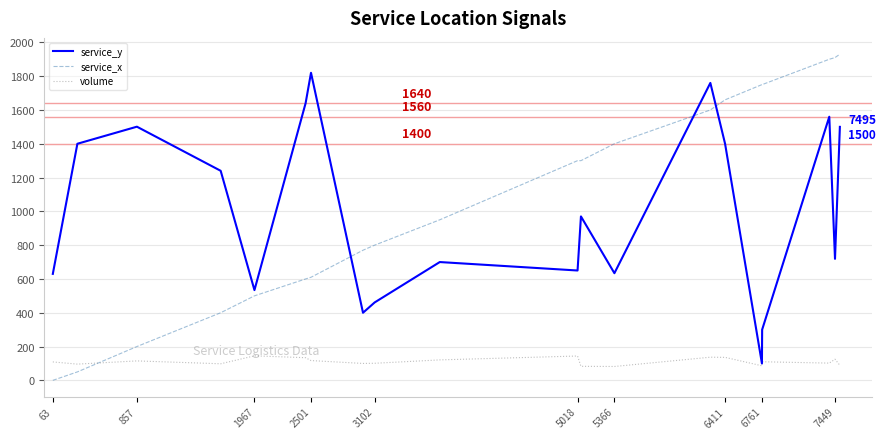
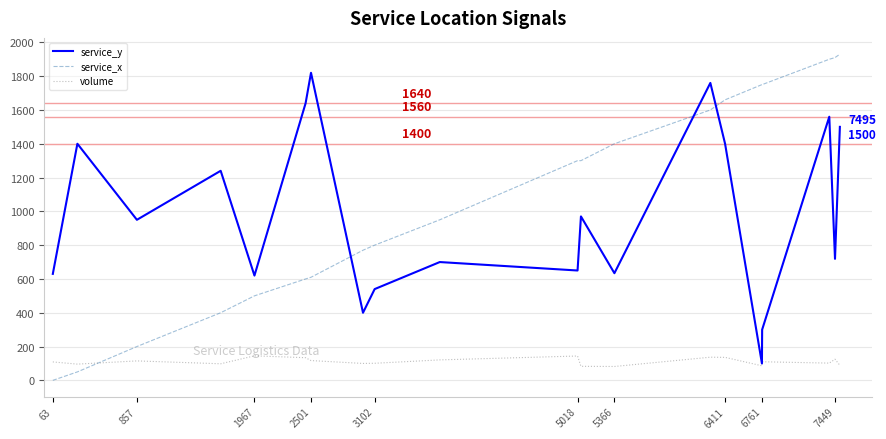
  {
    "service_y": {
      "63": 630,
-     "857": 1500,
-     "1967": 530,
+     "857": 950,
+     "1967": 620,
      "2501": 1820,
-     "3102": 460,
+     "3102": 540,
      "5018": 650,
      "5366": 630,
      "6411": 1400,
      "6761": 300,
      "7449": 720
    }
  }
